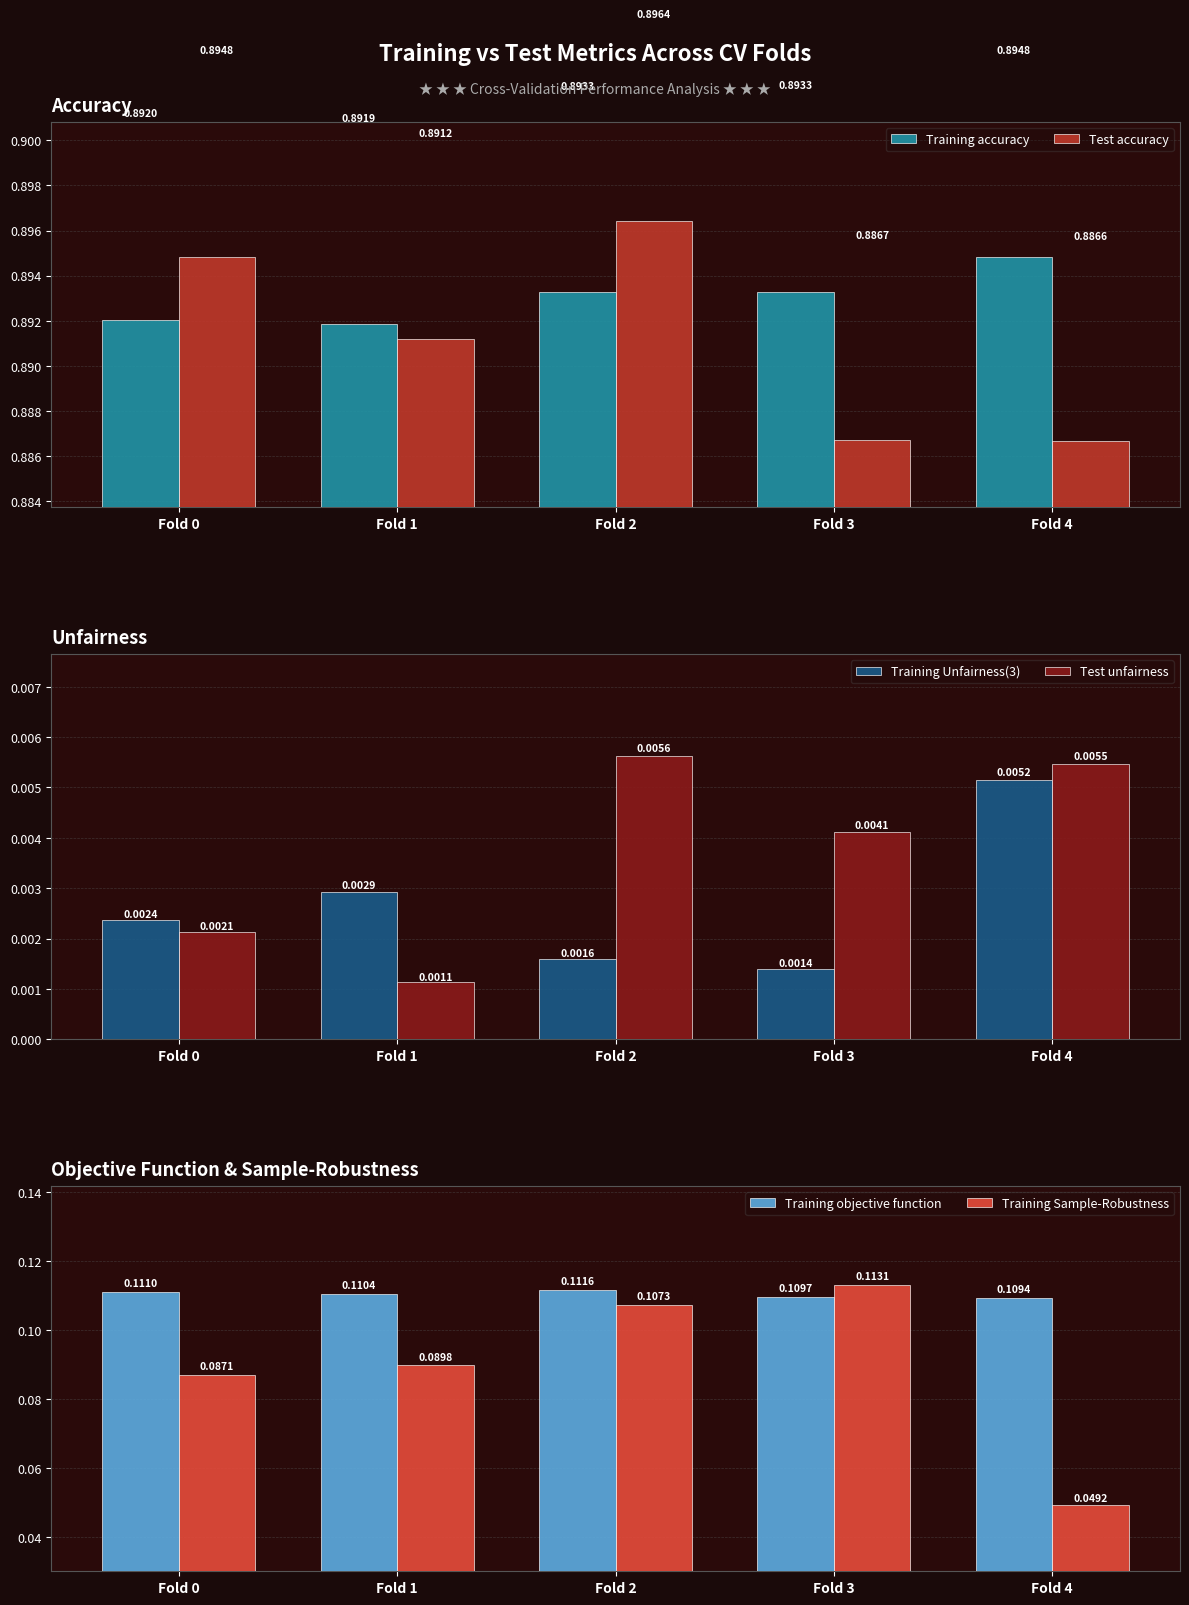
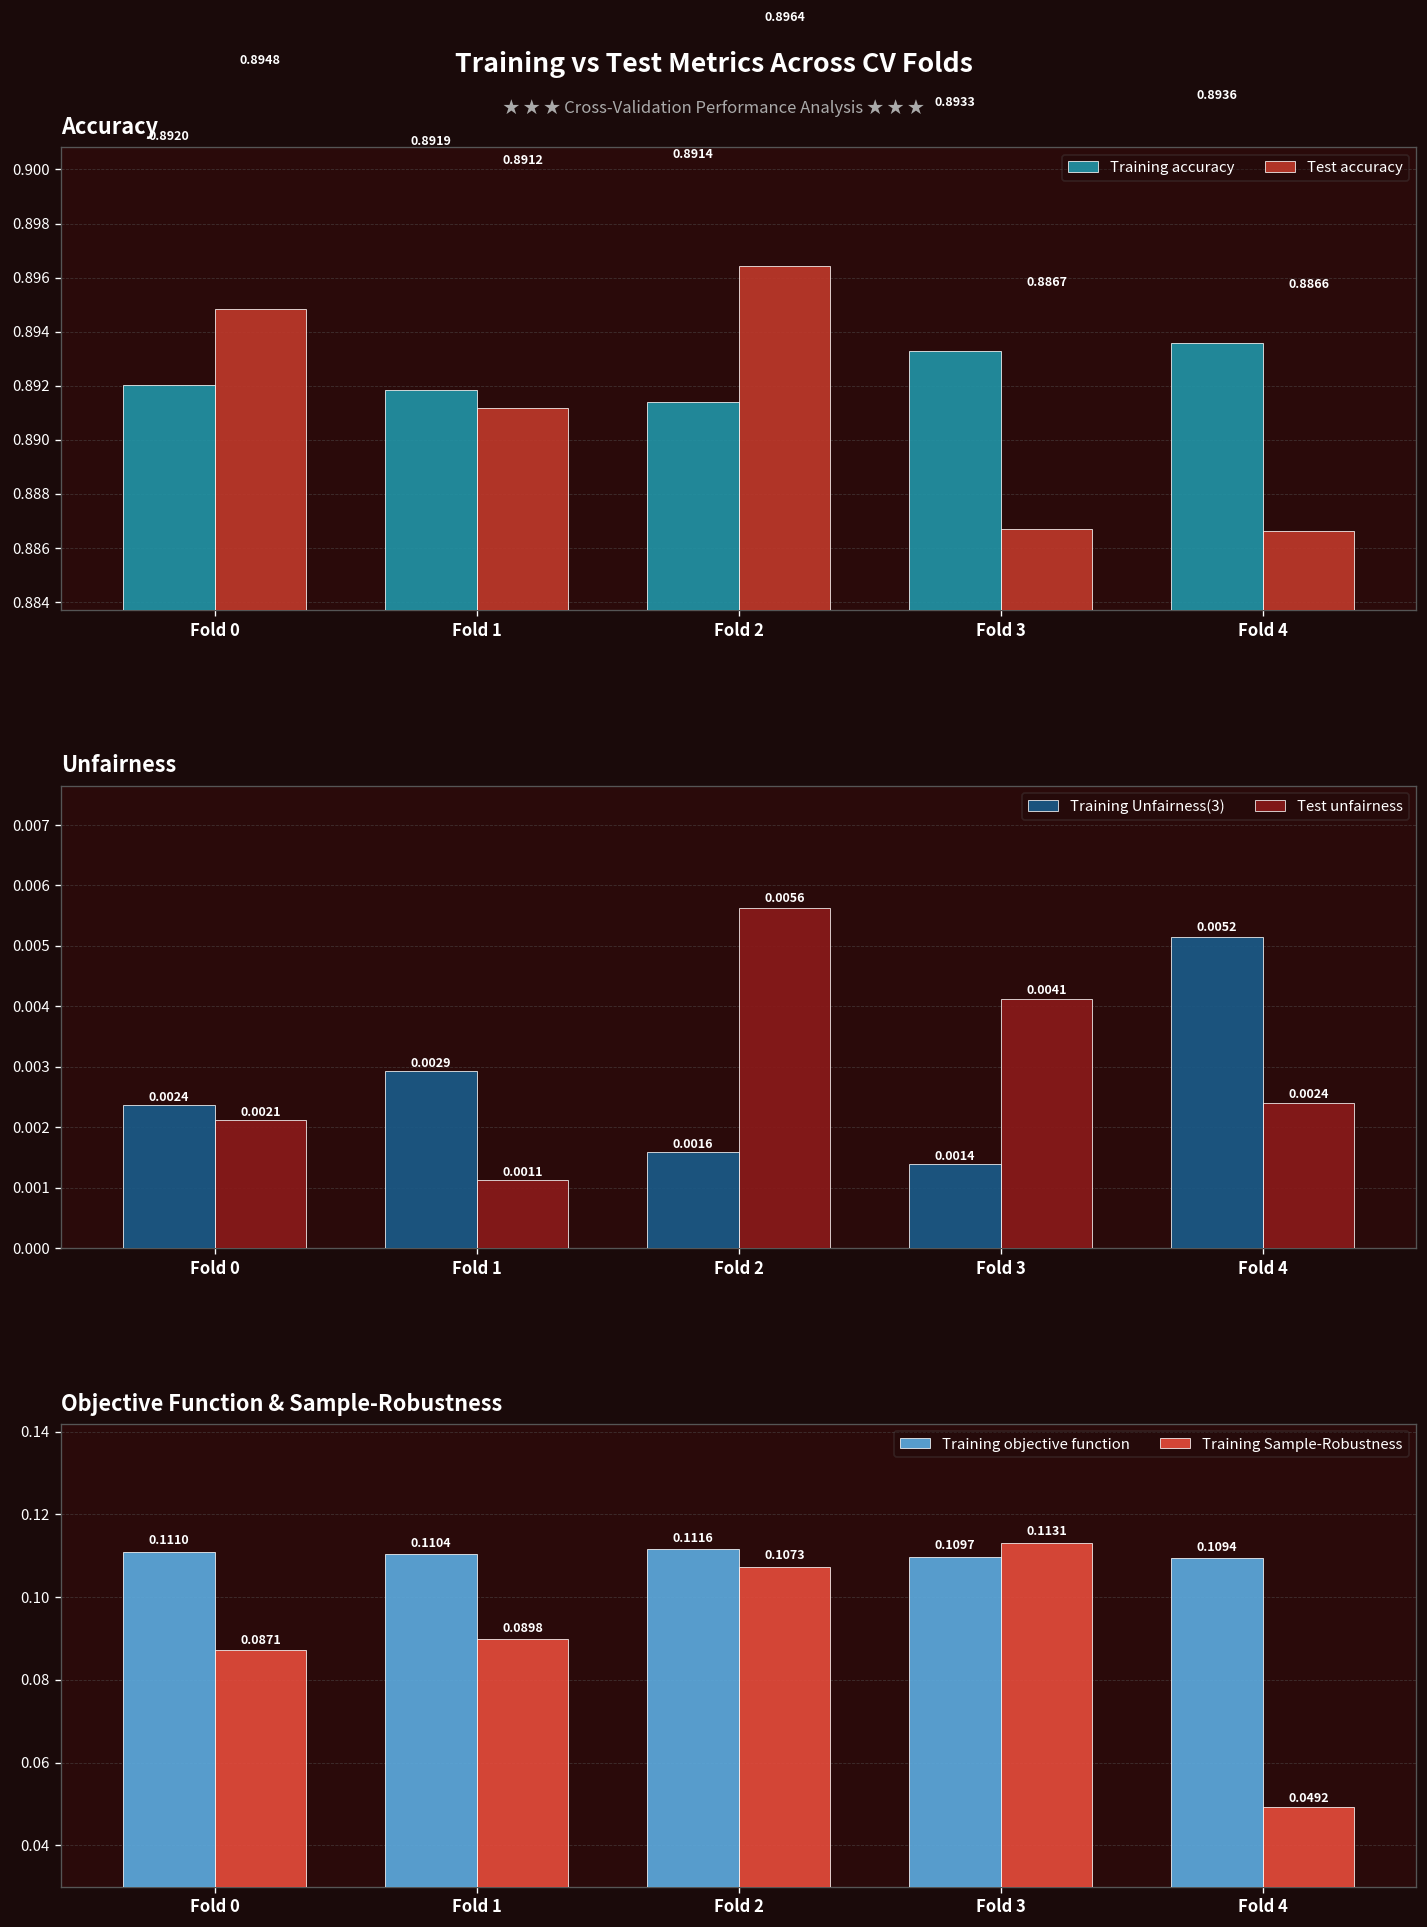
  {
    "Accuracy": {
      "Training accuracy": {
-       "Fold 2": 0.8933,
-       "Fold 4": 0.8948
+       "Fold 2": 0.8914,
+       "Fold 4": 0.8936
      },
      "Test accuracy": {
        "Fold 0": 0.8948,
        "Fold 1": 0.8912,
        "Fold 2": 0.8964,
        "Fold 3": 0.8867,
        "Fold 4": 0.8866
      }
    },
    "Unfairness": {
      "Training Unfairness(3)": {
        "Fold 0": 0.0024,
        "Fold 1": 0.0029,
        "Fold 2": 0.0016,
        "Fold 3": 0.0014,
        "Fold 4": 0.0052
      },
      "Test unfairness": {
        "Fold 0": 0.0021,
        "Fold 1": 0.0011,
        "Fold 2": 0.0056,
        "Fold 3": 0.0041,
-       "Fold 4": 0.0055
+       "Fold 4": 0.0024
      }
    },
    "Objective Function & Sample-Robustness": {
      "Training objective function": {
        "Fold 0": 0.1110,
        "Fold 1": 0.1104,
        "Fold 2": 0.1116,
        "Fold 3": 0.1097,
        "Fold 4": 0.1094
      },
      "Training Sample-Robustness": {
        "Fold 0": 0.0871,
        "Fold 1": 0.0898,
        "Fold 2": 0.1073,
        "Fold 3": 0.1131,
        "Fold 4": 0.0492
      }
    }
  }
